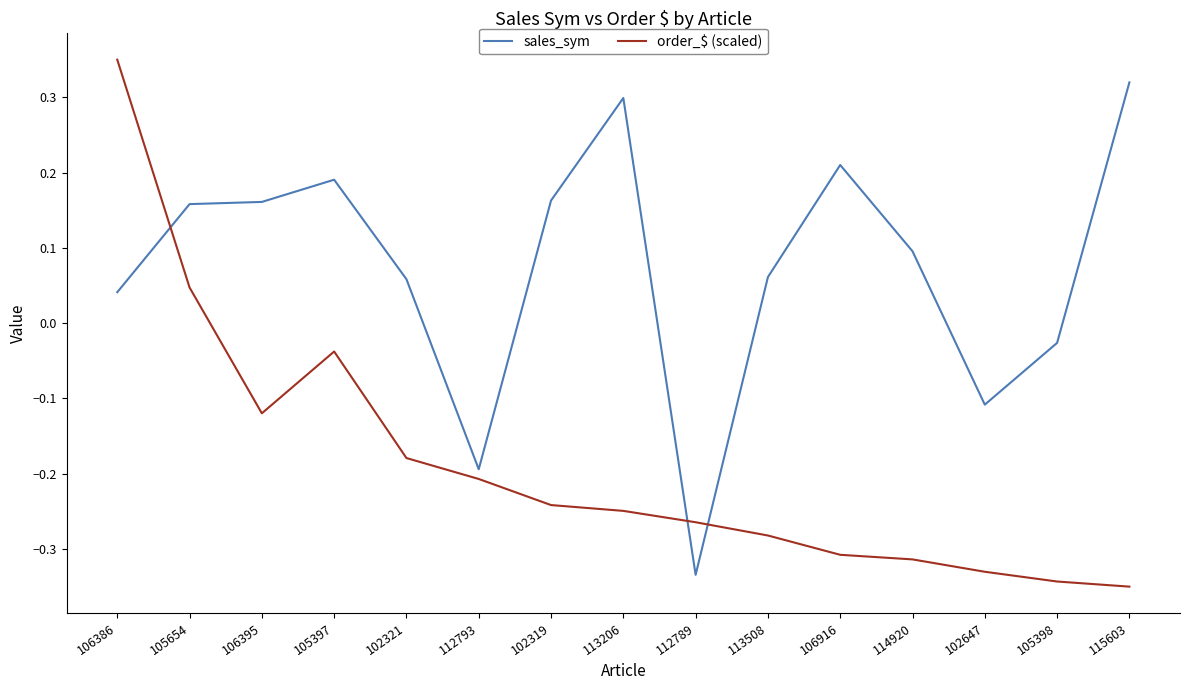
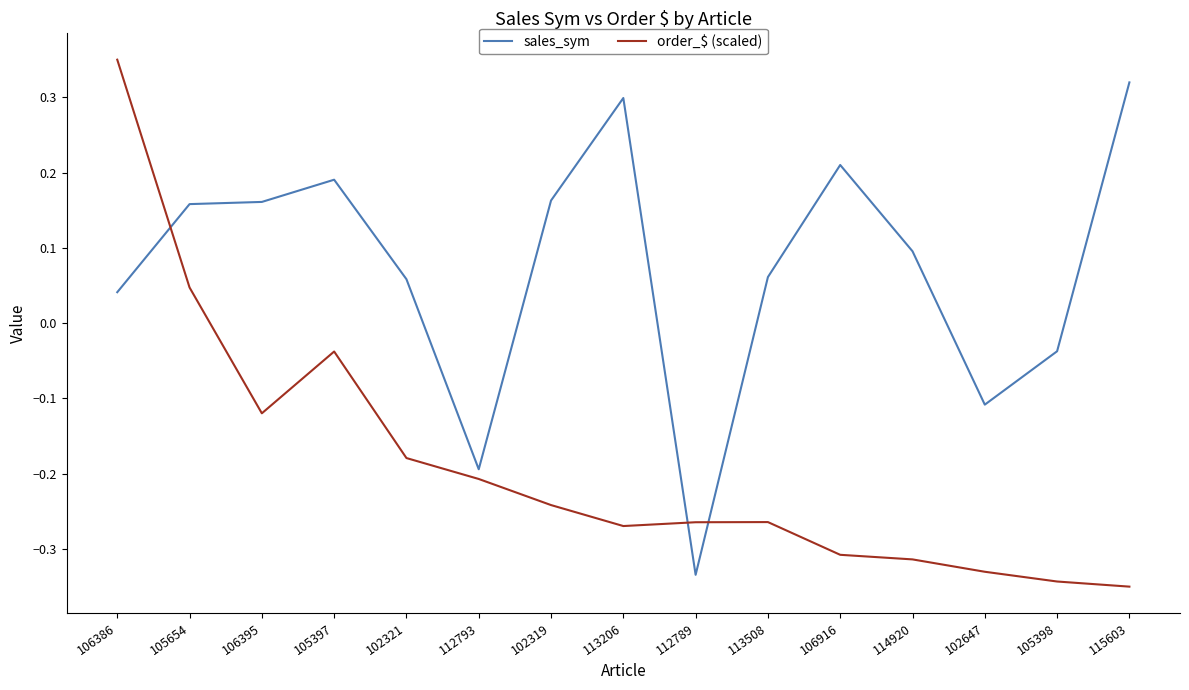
  {
    "sales_sym": {
      "106386": 0.04,
      "105654": 0.16,
      "106395": 0.16,
      "105397": 0.19,
      "102321": 0.06,
      "112793": -0.19,
      "102319": 0.16,
      "113206": 0.30,
      "112789": -0.33,
      "113508": 0.06,
      "106916": 0.21,
      "114920": 0.10,
      "102647": -0.11,
-     "105398": -0.03,
+     "105398": -0.04,
      "115603": 0.32
    },
    "order_$ (scaled)": {
      "106386": 0.35,
      "105654": 0.05,
      "106395": -0.12,
      "105397": -0.04,
      "102321": -0.18,
      "112793": -0.21,
      "102319": -0.24,
-     "113206": -0.25,
+     "113206": -0.27,
      "112789": -0.26,
-     "113508": -0.28,
+     "113508": -0.26,
      "106916": -0.31,
      "114920": -0.31,
      "102647": -0.33,
      "105398": -0.34,
      "115603": -0.35
    }
  }
